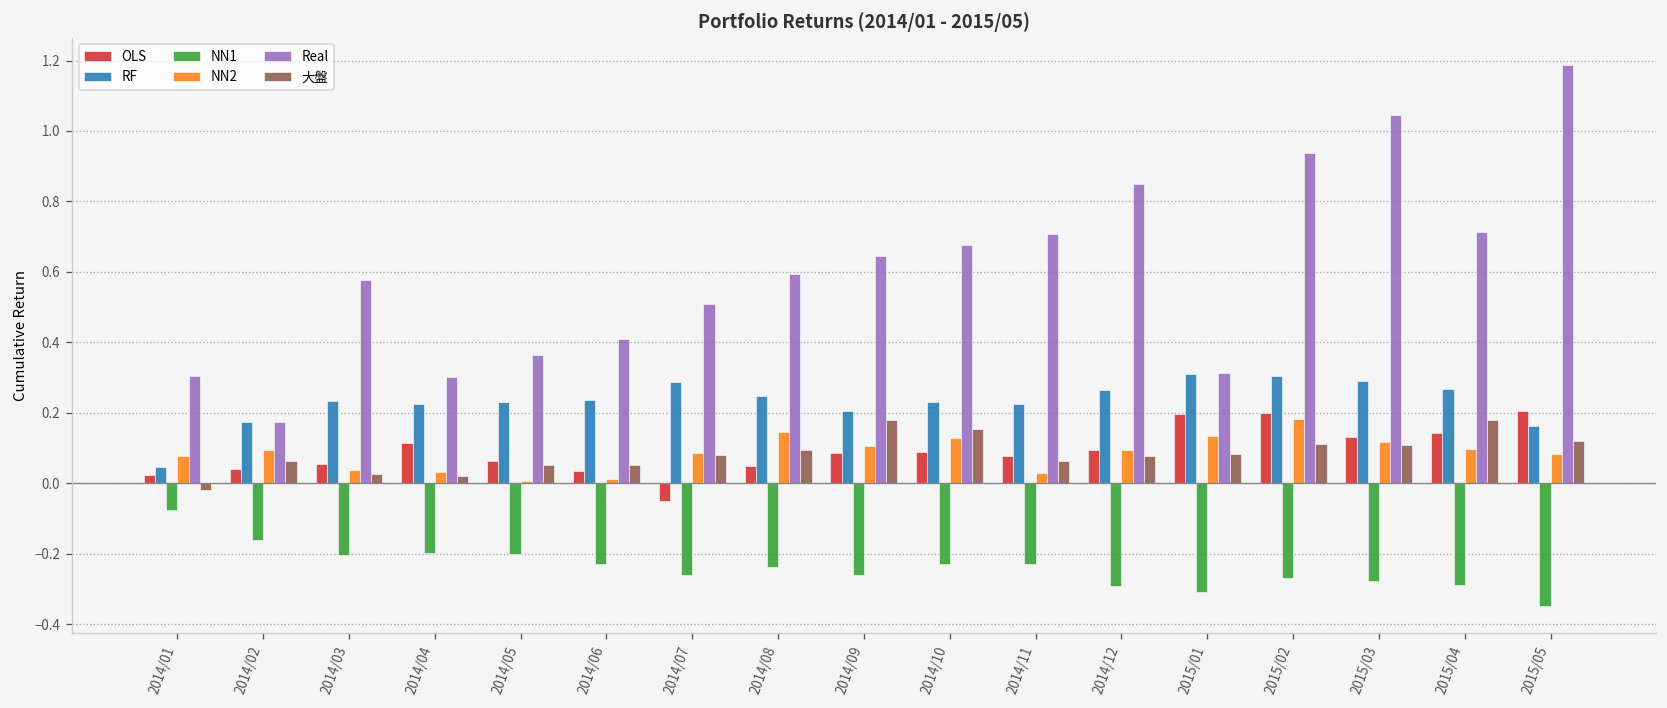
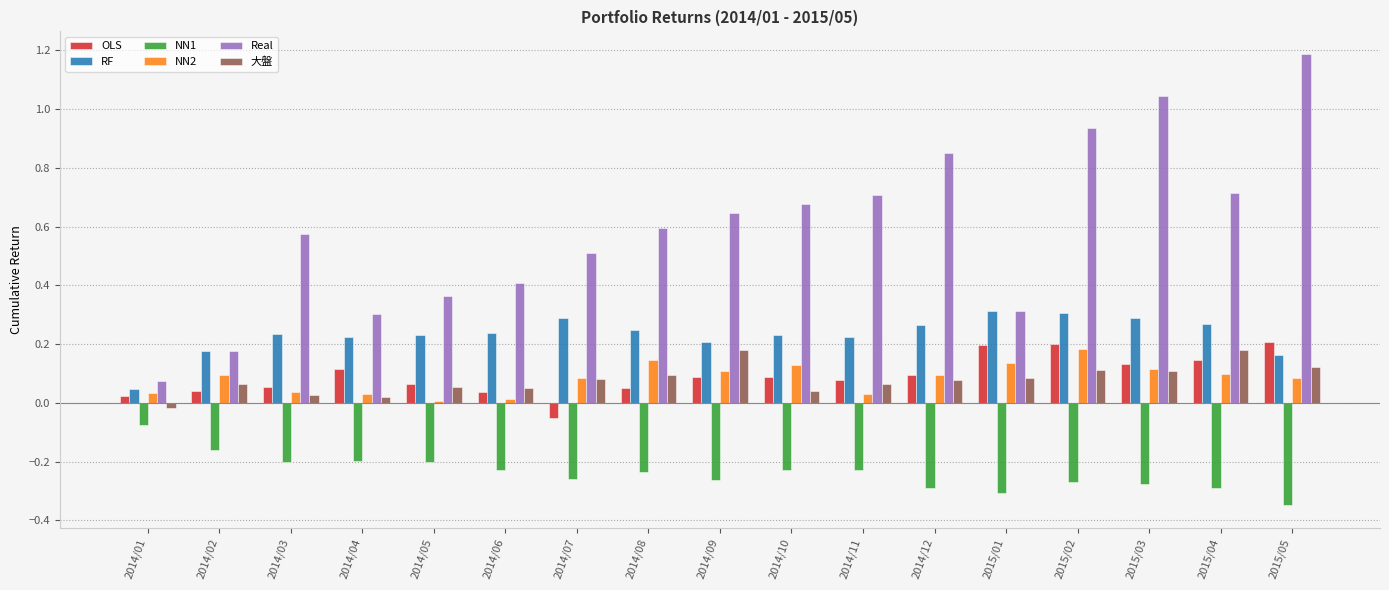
  {
    "OLS": {
      "2014/01": 0.02,
      "2014/02": 0.04,
      "2014/03": 0.06,
      "2014/04": 0.11,
      "2014/05": 0.06,
      "2014/06": 0.04,
      "2014/07": -0.05,
      "2014/08": 0.05,
      "2014/09": 0.09,
      "2014/10": 0.09,
      "2014/11": 0.08,
      "2014/12": 0.10,
      "2015/01": 0.20,
      "2015/02": 0.20,
      "2015/03": 0.13,
      "2015/04": 0.14,
      "2015/05": 0.21
    },
    "RF": {
      "2014/01": 0.05,
      "2014/02": 0.17,
      "2014/03": 0.23,
      "2014/04": 0.23,
      "2014/05": 0.23,
      "2014/06": 0.24,
      "2014/07": 0.29,
      "2014/08": 0.25,
      "2014/09": 0.21,
      "2014/10": 0.23,
      "2014/11": 0.23,
      "2014/12": 0.26,
      "2015/01": 0.31,
      "2015/02": 0.30,
      "2015/03": 0.29,
      "2015/04": 0.27,
      "2015/05": 0.16
    },
    "NN1": {
      "2014/01": -0.07,
      "2014/02": -0.16,
      "2014/03": -0.20,
      "2014/04": -0.20,
      "2014/05": -0.20,
      "2014/06": -0.23,
      "2014/07": -0.26,
      "2014/08": -0.24,
      "2014/09": -0.26,
      "2014/10": -0.23,
      "2014/11": -0.23,
      "2014/12": -0.29,
      "2015/01": -0.31,
      "2015/02": -0.27,
      "2015/03": -0.28,
      "2015/04": -0.29,
      "2015/05": -0.35
    },
    "NN2": {
-     "2014/01": 0.08,
+     "2014/01": 0.03,
      "2014/02": 0.09,
      "2014/03": 0.04,
      "2014/04": 0.03,
      "2014/06": 0.01,
      "2014/07": 0.09,
      "2014/08": 0.15,
      "2014/09": 0.11,
      "2014/10": 0.13,
      "2014/11": 0.03,
      "2014/12": 0.09,
      "2015/01": 0.13,
      "2015/02": 0.18,
      "2015/03": 0.12,
      "2015/04": 0.10,
      "2015/05": 0.08
    },
    "Real": {
-     "2014/01": 0.31,
+     "2014/01": 0.07,
      "2014/02": 0.17,
      "2014/03": 0.58,
      "2014/04": 0.30,
      "2014/05": 0.36,
      "2014/06": 0.41,
      "2014/07": 0.51,
      "2014/08": 0.59,
      "2014/09": 0.65,
      "2014/10": 0.68,
      "2014/11": 0.71,
      "2014/12": 0.85,
      "2015/01": 0.31,
      "2015/02": 0.94,
      "2015/03": 1.04,
      "2015/04": 0.71,
      "2015/05": 1.19
    },
    "大盤": {
      "2014/01": -0.02,
      "2014/02": 0.06,
      "2014/03": 0.03,
      "2014/04": 0.02,
      "2014/05": 0.05,
      "2014/06": 0.05,
      "2014/07": 0.08,
      "2014/08": 0.09,
      "2014/09": 0.18,
-     "2014/10": 0.15,
+     "2014/10": 0.04,
      "2014/11": 0.06,
      "2014/12": 0.08,
      "2015/01": 0.08,
      "2015/02": 0.11,
      "2015/03": 0.11,
      "2015/04": 0.18,
      "2015/05": 0.12
    }
  }
